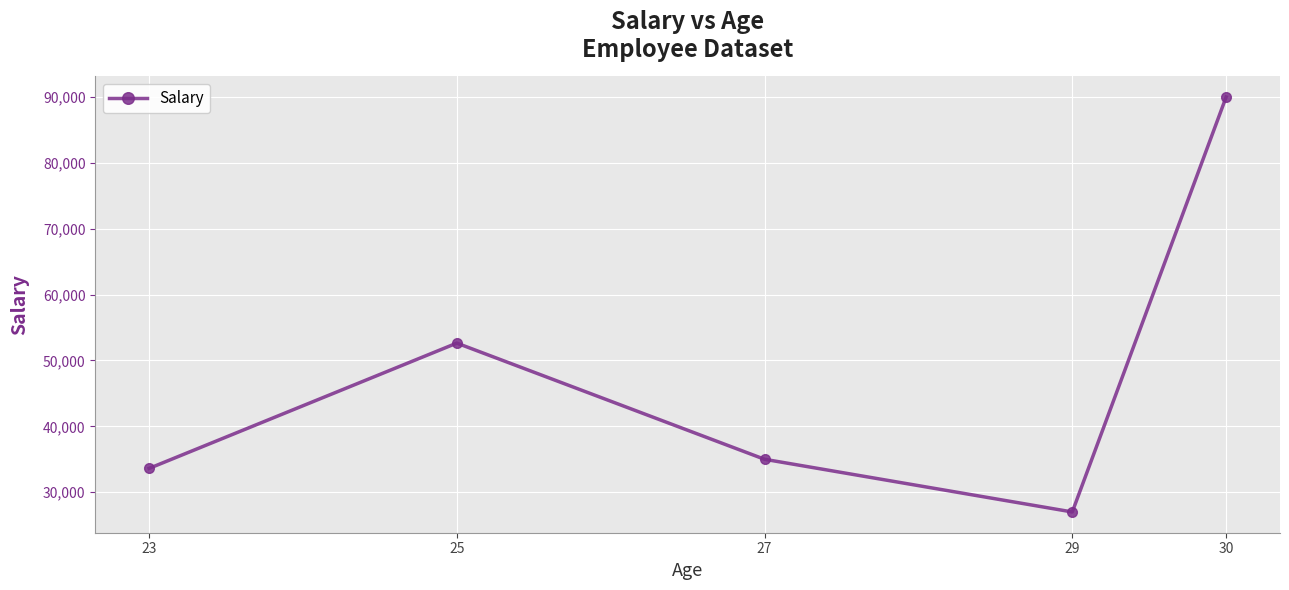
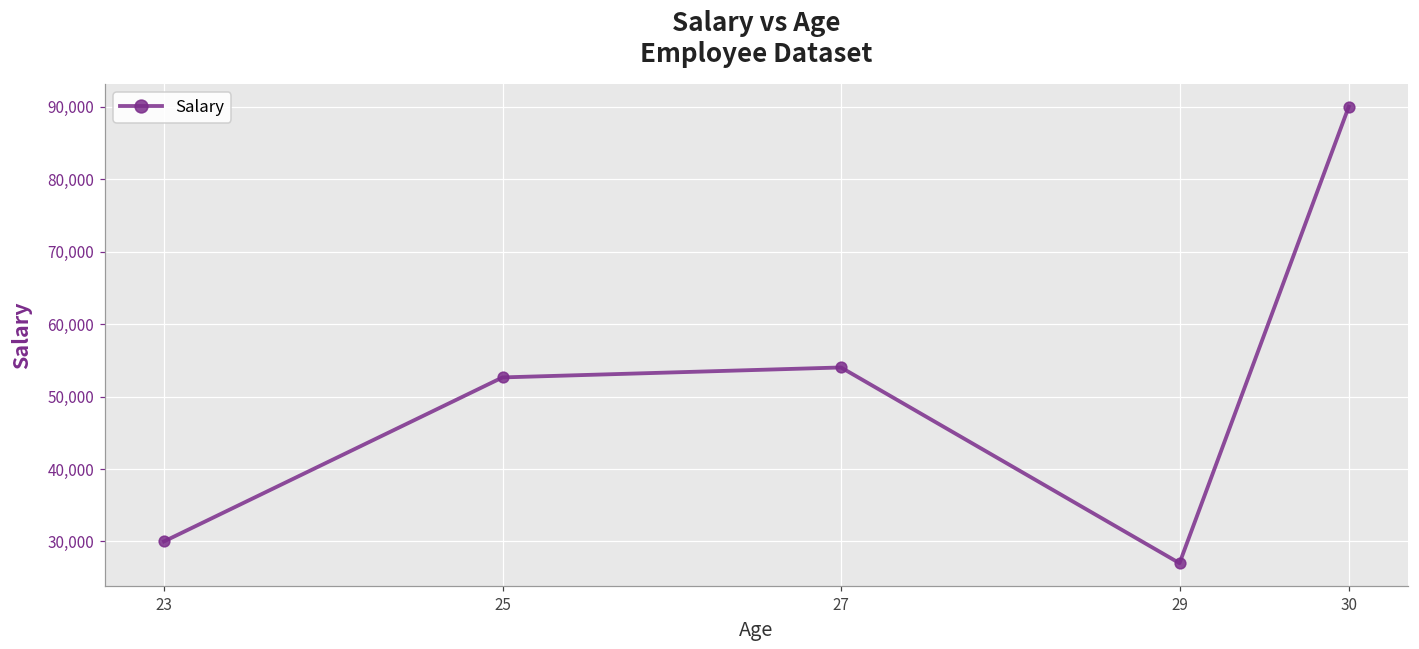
  {
-   "23": "34,000",
+   "23": "30,000",
    "25": "53,000",
-   "27": "35,000",
+   "27": "54,000",
    "29": "27,000",
    "30": "90,000"
  }
